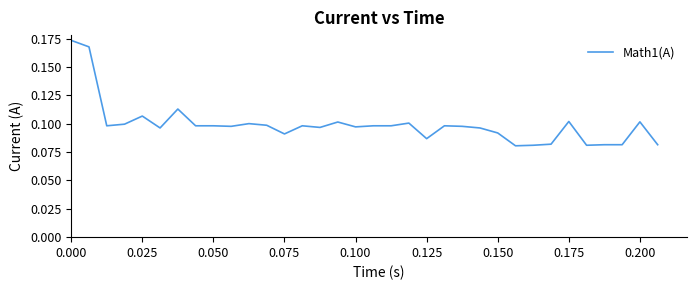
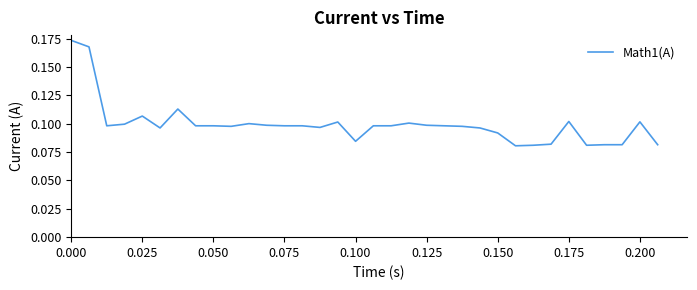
  {
    "0.000": 0.174,
    "0.025": 0.107,
    "0.050": 0.098,
-   "0.075": 0.091,
-   "0.100": 0.097,
-   "0.125": 0.087,
+   "0.075": 0.098,
+   "0.100": 0.085,
+   "0.125": 0.099,
    "0.150": 0.092,
    "0.175": 0.102,
    "0.200": 0.102
  }
